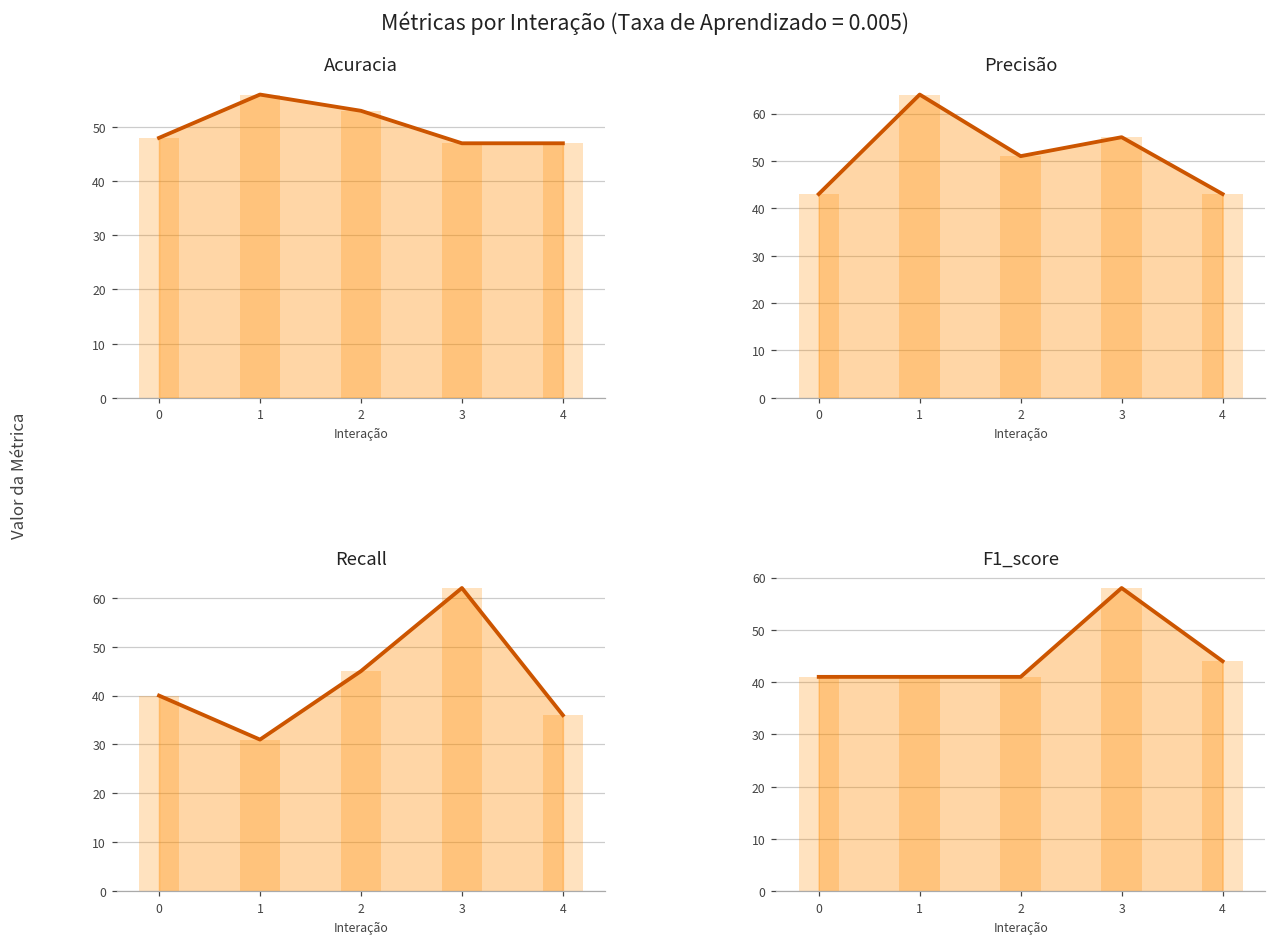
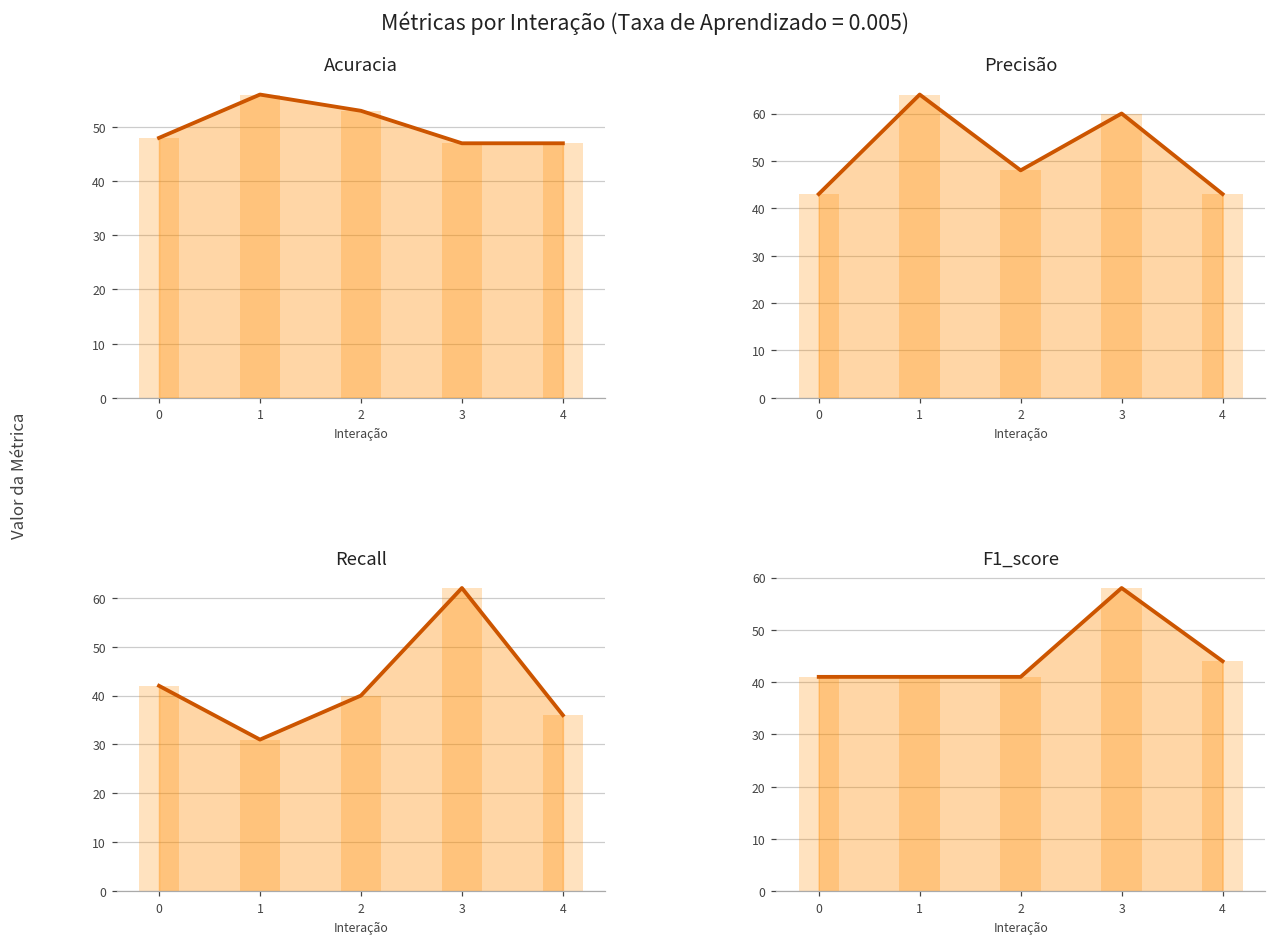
  {
    "Acuracia": {
      "0": 48,
      "1": 56,
      "2": 53,
      "3": 47,
      "4": 47
    },
    "Precisão": {
      "0": 43,
      "1": 64,
-     "2": 51,
-     "3": 55,
+     "2": 48,
+     "3": 60,
      "4": 43
    },
    "Recall": {
-     "0": 40,
+     "0": 42,
      "1": 31,
-     "2": 45,
+     "2": 40,
      "3": 62,
      "4": 36
    },
    "F1_score": {
      "0": 41,
      "1": 41,
      "2": 41,
      "3": 58,
      "4": 44
    }
  }
